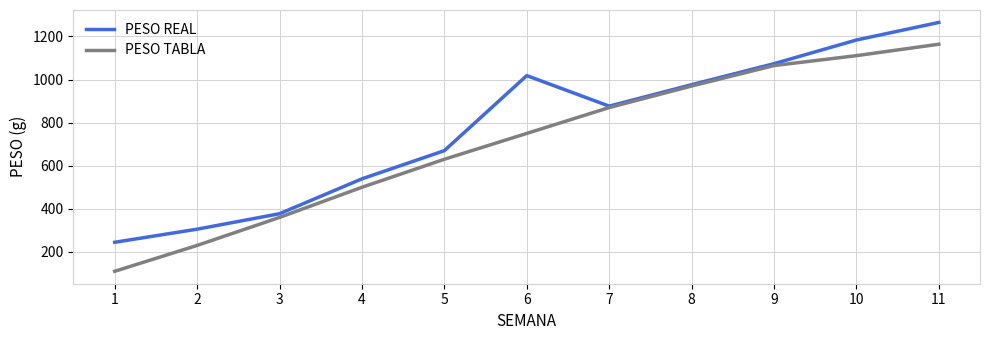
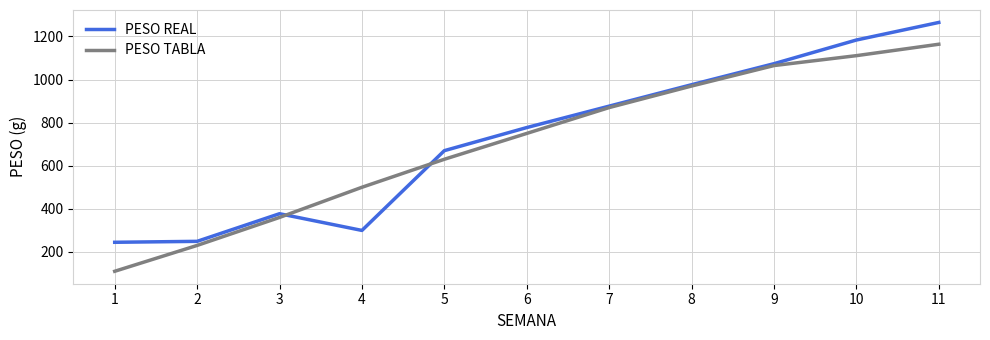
  {
    "PESO REAL": {
      "1": 240,
-     "2": 310,
+     "2": 250,
      "3": 380,
-     "4": 540,
+     "4": 300,
      "5": 670,
-     "6": 1020,
+     "6": 780,
      "10": 1180,
      "11": 1270
    },
    "PESO TABLA": {
      "1": 110,
      "2": 230,
      "3": 360,
      "4": 500,
      "5": 630,
      "6": 750,
      "10": 1110,
      "11": 1160
    }
  }
